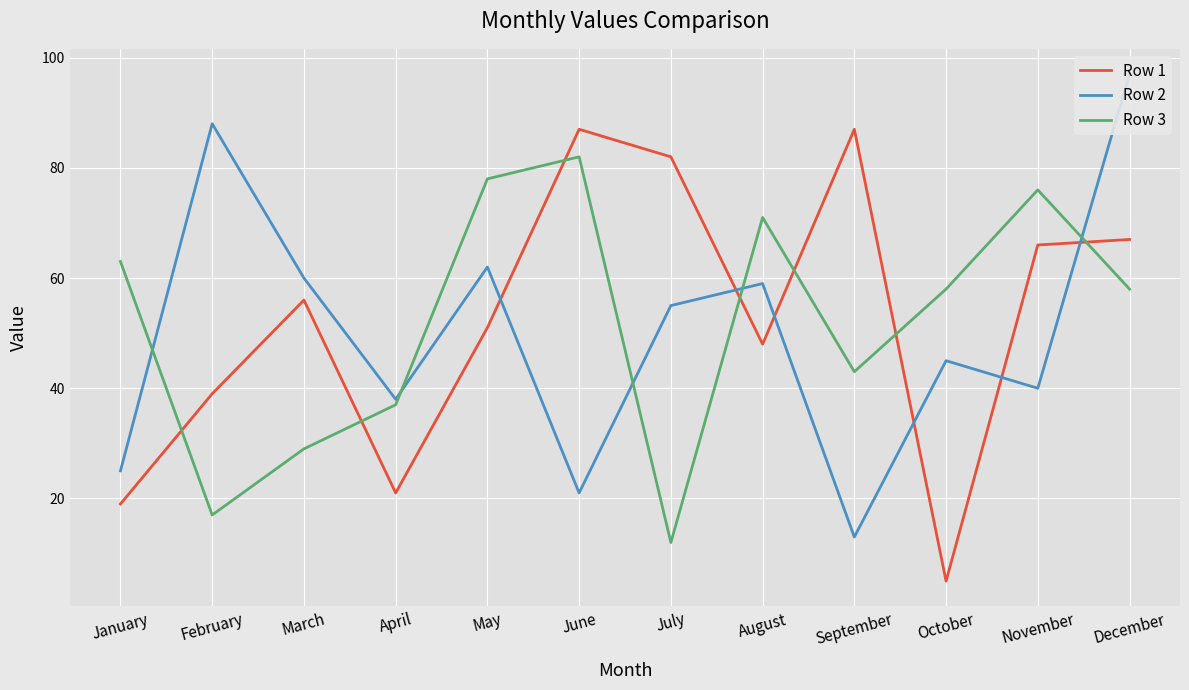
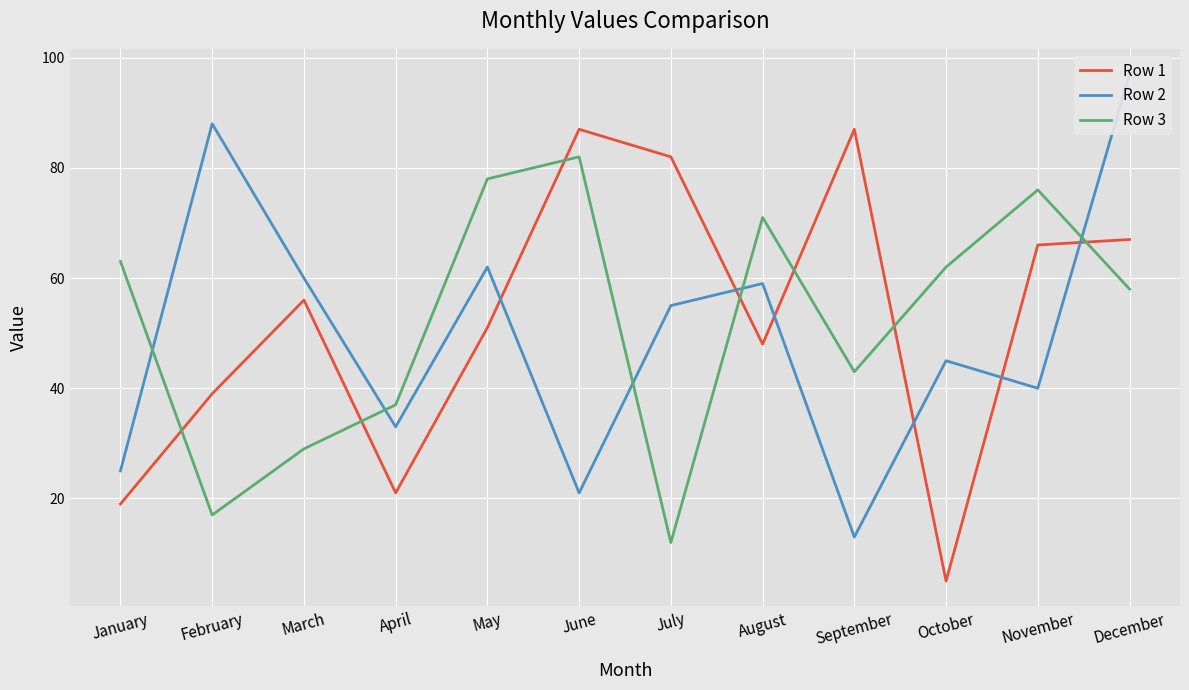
  {
    "Row 1": {
      "January": 19,
      "February": 39,
      "March": 56,
      "April": 21,
      "May": 51,
      "June": 87,
      "July": 82,
      "August": 48,
      "September": 87,
      "October": 5,
      "November": 66,
      "December": 67
    },
    "Row 2": {
      "January": 25,
      "February": 88,
      "March": 60,
-     "April": 38,
+     "April": 33,
      "May": 62,
      "June": 21,
      "July": 55,
      "August": 59,
      "September": 13,
      "October": 45,
      "November": 40
    },
    "Row 3": {
      "January": 63,
      "February": 17,
      "March": 29,
      "April": 37,
      "May": 78,
      "June": 82,
      "July": 12,
      "August": 71,
      "September": 43,
-     "October": 58,
+     "October": 62,
      "November": 76,
      "December": 58
    }
  }
